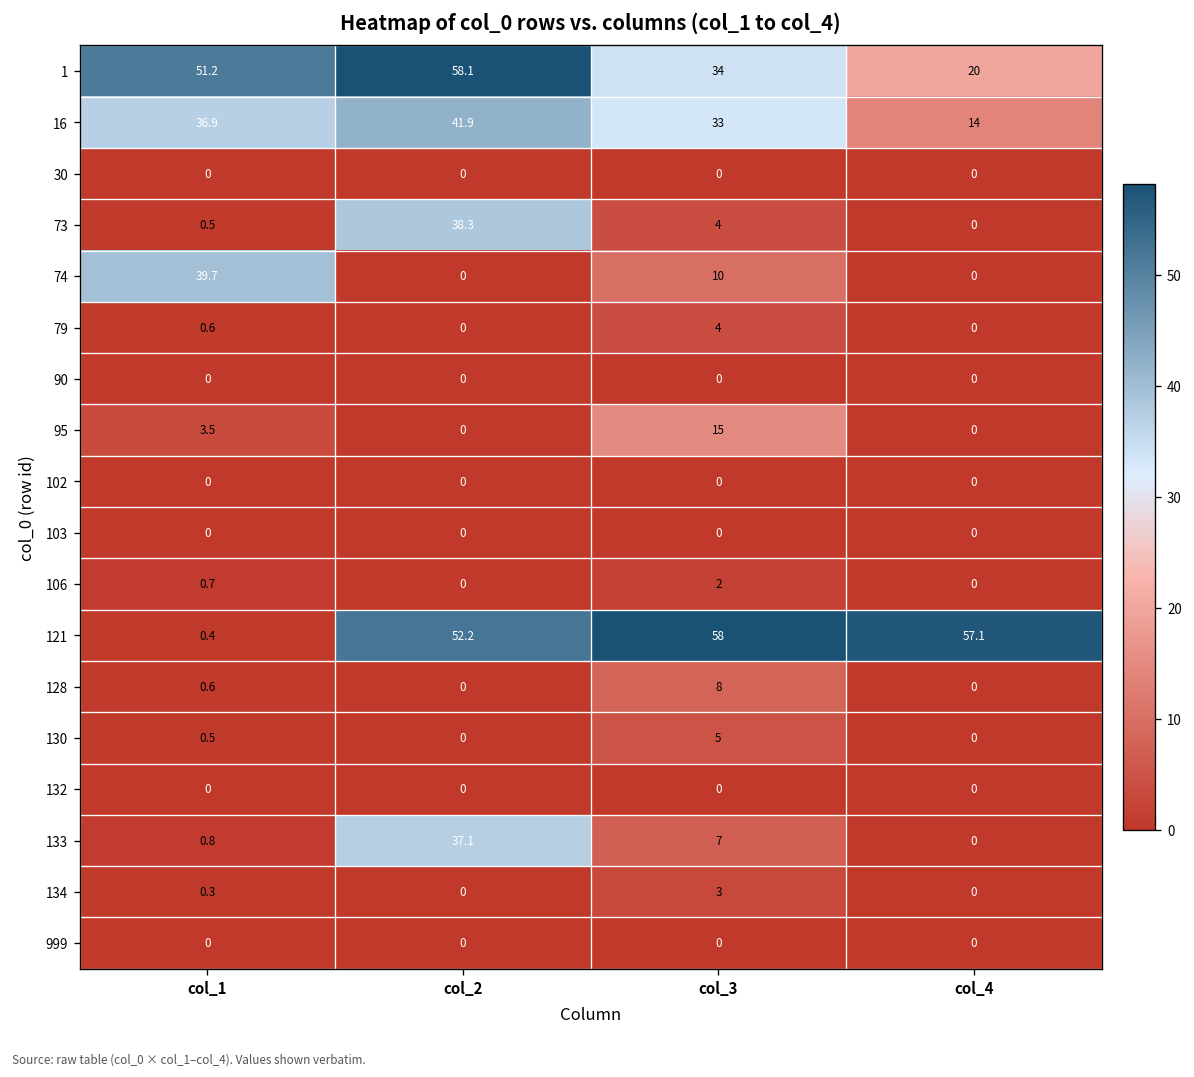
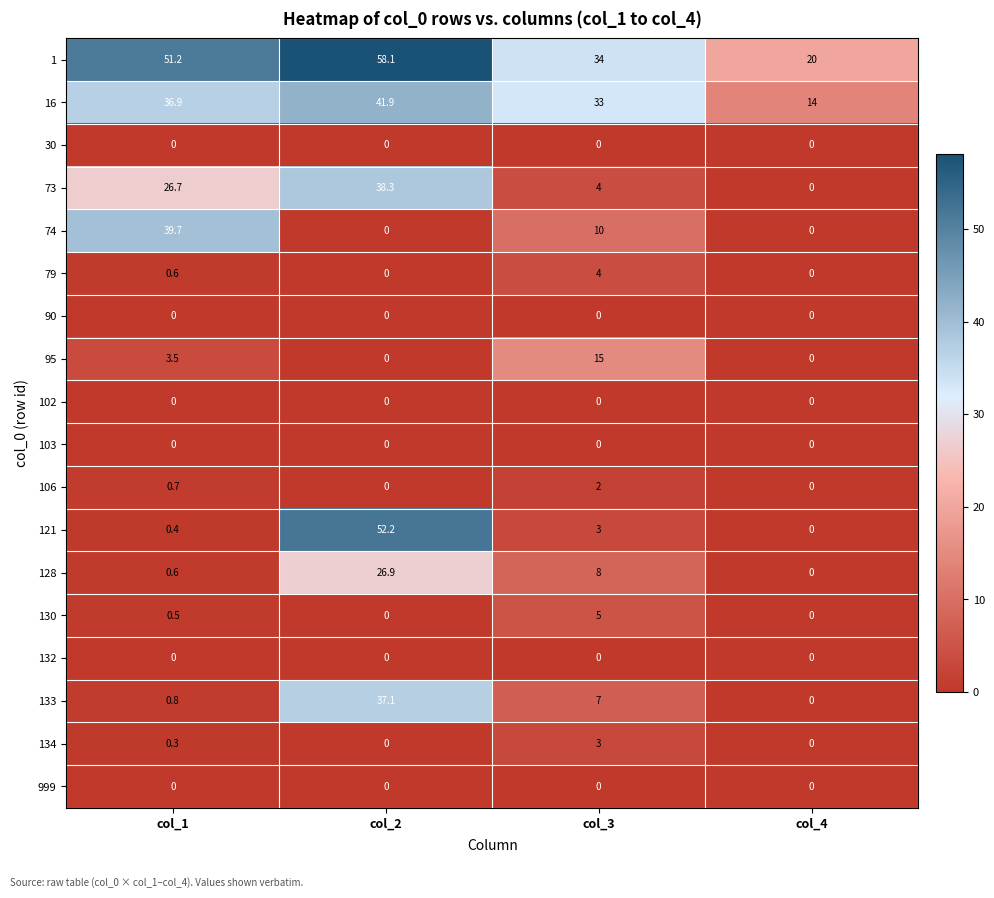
  {
    "1": {
      "col_1": 51.2,
      "col_2": 58.1,
      "col_3": 34,
      "col_4": 20
    },
    "16": {
      "col_1": 36.9,
      "col_2": 41.9,
      "col_3": 33,
      "col_4": 14
    },
    "30": {
      "col_1": 0,
      "col_2": 0,
      "col_3": 0,
      "col_4": 0
    },
    "73": {
-     "col_1": 0.5,
+     "col_1": 26.7,
      "col_2": 38.3,
      "col_3": 4,
      "col_4": 0
    },
    "74": {
      "col_1": 39.7,
      "col_2": 0,
      "col_3": 10,
      "col_4": 0
    },
    "79": {
      "col_1": 0.6,
      "col_2": 0,
      "col_3": 4,
      "col_4": 0
    },
    "90": {
      "col_1": 0,
      "col_2": 0,
      "col_3": 0,
      "col_4": 0
    },
    "95": {
      "col_1": 3.5,
      "col_2": 0,
      "col_3": 15,
      "col_4": 0
    },
    "102": {
      "col_1": 0,
      "col_2": 0,
      "col_3": 0,
      "col_4": 0
    },
    "103": {
      "col_1": 0,
      "col_2": 0,
      "col_3": 0,
      "col_4": 0
    },
    "106": {
      "col_1": 0.7,
      "col_2": 0,
      "col_3": 2,
      "col_4": 0
    },
    "121": {
      "col_1": 0.4,
      "col_2": 52.2,
-     "col_3": 58,
-     "col_4": 57.1
+     "col_3": 3,
+     "col_4": 0
    },
    "128": {
      "col_1": 0.6,
-     "col_2": 0,
+     "col_2": 26.9,
      "col_3": 8,
      "col_4": 0
    },
    "130": {
      "col_1": 0.5,
      "col_2": 0,
      "col_3": 5,
      "col_4": 0
    },
    "132": {
      "col_1": 0,
      "col_2": 0,
      "col_3": 0,
      "col_4": 0
    },
    "133": {
      "col_1": 0.8,
      "col_2": 37.1,
      "col_3": 7,
      "col_4": 0
    },
    "134": {
      "col_1": 0.3,
      "col_2": 0,
      "col_3": 3,
      "col_4": 0
    },
    "999": {
      "col_1": 0,
      "col_2": 0,
      "col_3": 0,
      "col_4": 0
    }
  }
